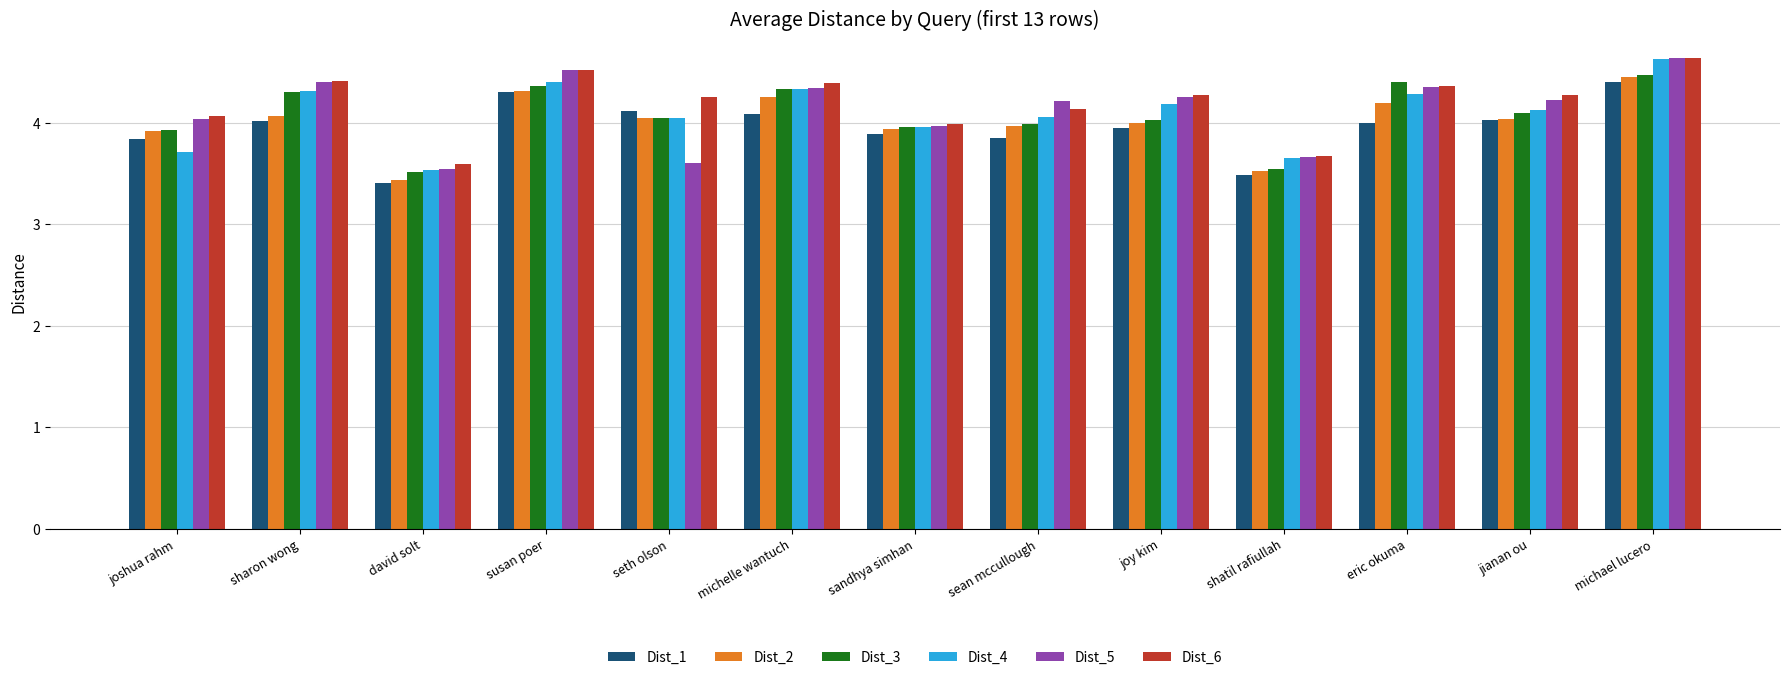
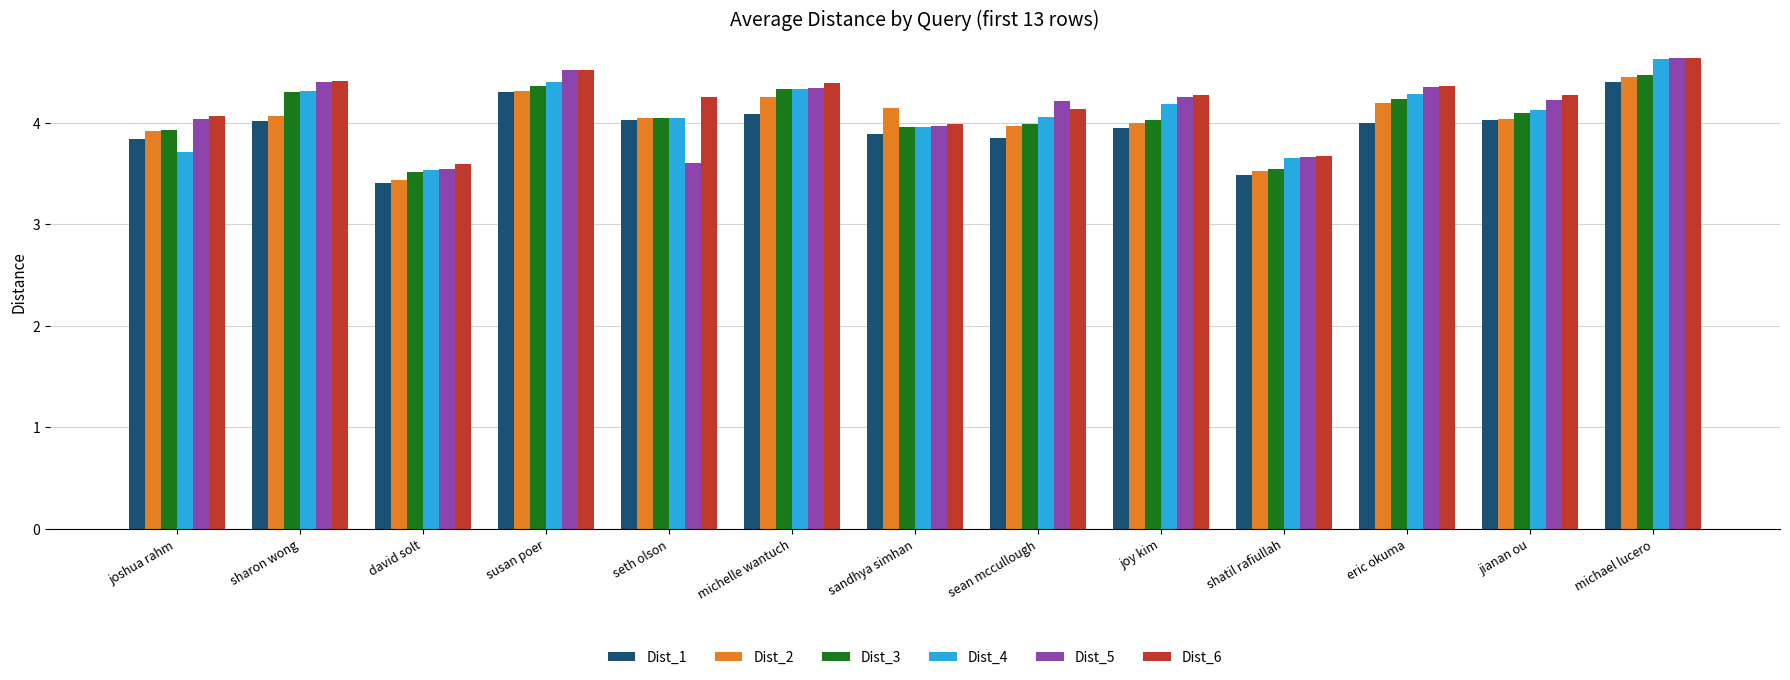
  {
    "Dist_1": {
      "joshua rahm": 3.84,
      "sharon wong": 4.01,
      "david solt": 3.40,
      "susan poer": 4.30,
-     "seth olson": 4.11,
+     "seth olson": 4.03,
      "michelle wantuch": 4.09,
      "sandhya simhan": 3.89,
      "sean mccullough": 3.85,
      "joy kim": 3.95,
      "shatil rafiullah": 3.49,
      "eric okuma": 4.00,
      "jianan ou": 4.03,
      "michael lucero": 4.40
    },
    "Dist_2": {
      "joshua rahm": 3.92,
      "sharon wong": 4.07,
      "david solt": 3.43,
      "susan poer": 4.31,
      "seth olson": 4.04,
      "michelle wantuch": 4.26,
-     "sandhya simhan": 3.94,
+     "sandhya simhan": 4.15,
      "sean mccullough": 3.97,
      "joy kim": 4.00,
      "shatil rafiullah": 3.53,
      "eric okuma": 4.20,
      "jianan ou": 4.04,
      "michael lucero": 4.45
    },
    "Dist_3": {
      "joshua rahm": 3.93,
      "sharon wong": 4.31,
      "david solt": 3.52,
      "susan poer": 4.36,
      "seth olson": 4.05,
      "michelle wantuch": 4.33,
      "sandhya simhan": 3.96,
      "sean mccullough": 3.99,
      "joy kim": 4.03,
      "shatil rafiullah": 3.55,
-     "eric okuma": 4.40,
+     "eric okuma": 4.24,
      "jianan ou": 4.09,
      "michael lucero": 4.47
    },
    "Dist_4": {
      "joshua rahm": 3.71,
      "sharon wong": 4.31,
      "david solt": 3.54,
      "susan poer": 4.40,
      "seth olson": 4.05,
      "michelle wantuch": 4.34,
      "sandhya simhan": 3.96,
      "sean mccullough": 4.05,
      "joy kim": 4.19,
      "shatil rafiullah": 3.65,
      "eric okuma": 4.29,
      "jianan ou": 4.13,
      "michael lucero": 4.63
    },
    "Dist_5": {
      "joshua rahm": 4.04,
      "sharon wong": 4.40,
      "david solt": 3.54,
      "susan poer": 4.52,
      "seth olson": 3.60,
      "michelle wantuch": 4.34,
      "sandhya simhan": 3.97,
      "sean mccullough": 4.21,
      "joy kim": 4.25,
      "shatil rafiullah": 3.66,
      "eric okuma": 4.36,
      "jianan ou": 4.23,
      "michael lucero": 4.64
    },
    "Dist_6": {
      "joshua rahm": 4.06,
      "sharon wong": 4.41,
      "david solt": 3.60,
      "susan poer": 4.52,
      "seth olson": 4.26,
      "michelle wantuch": 4.39,
      "sandhya simhan": 3.99,
      "sean mccullough": 4.13,
      "joy kim": 4.27,
      "shatil rafiullah": 3.67,
      "eric okuma": 4.36,
      "jianan ou": 4.27,
      "michael lucero": 4.64
    }
  }
